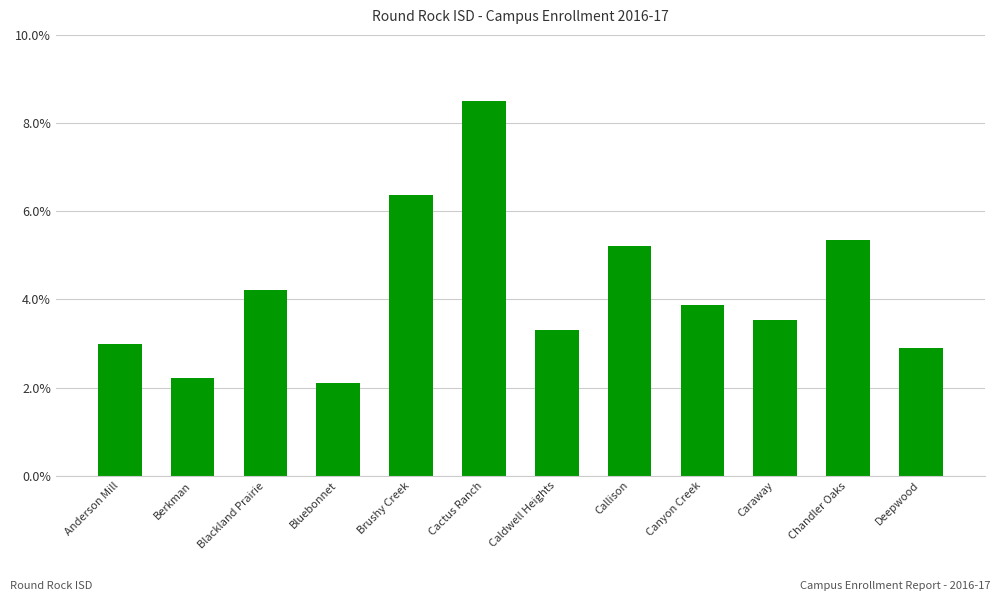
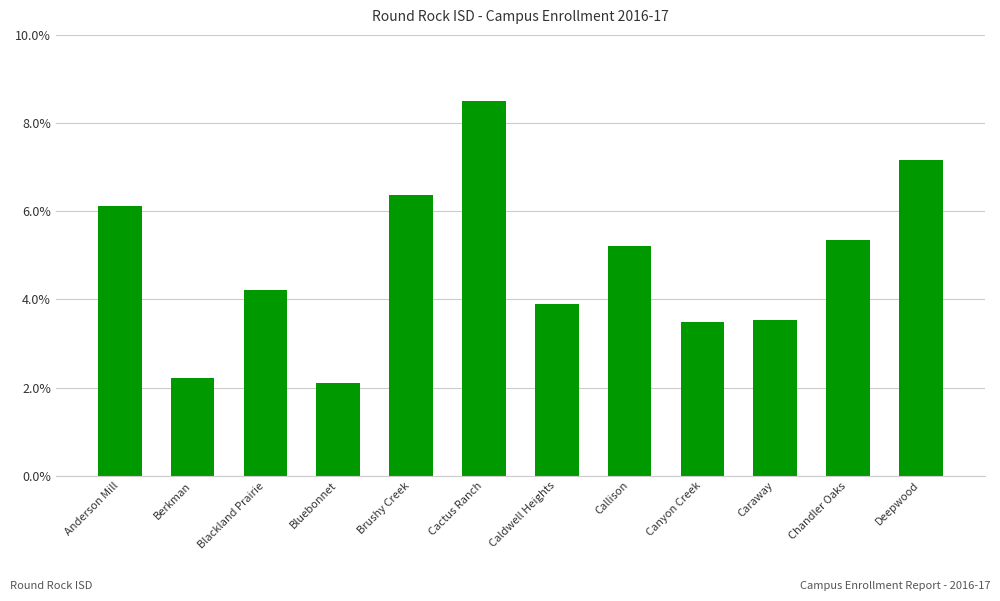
  {
-   "Anderson Mill": "3.0%",
+   "Anderson Mill": "6.1%",
    "Berkman": "2.2%",
    "Blackland Prairie": "4.2%",
    "Bluebonnet": "2.1%",
    "Brushy Creek": "6.4%",
    "Cactus Ranch": "8.5%",
-   "Caldwell Heights": "3.3%",
+   "Caldwell Heights": "3.9%",
    "Callison": "5.2%",
-   "Canyon Creek": "3.9%",
+   "Canyon Creek": "3.5%",
    "Caraway": "3.5%",
    "Chandler Oaks": "5.3%",
-   "Deepwood": "2.9%"
+   "Deepwood": "7.2%"
  }
